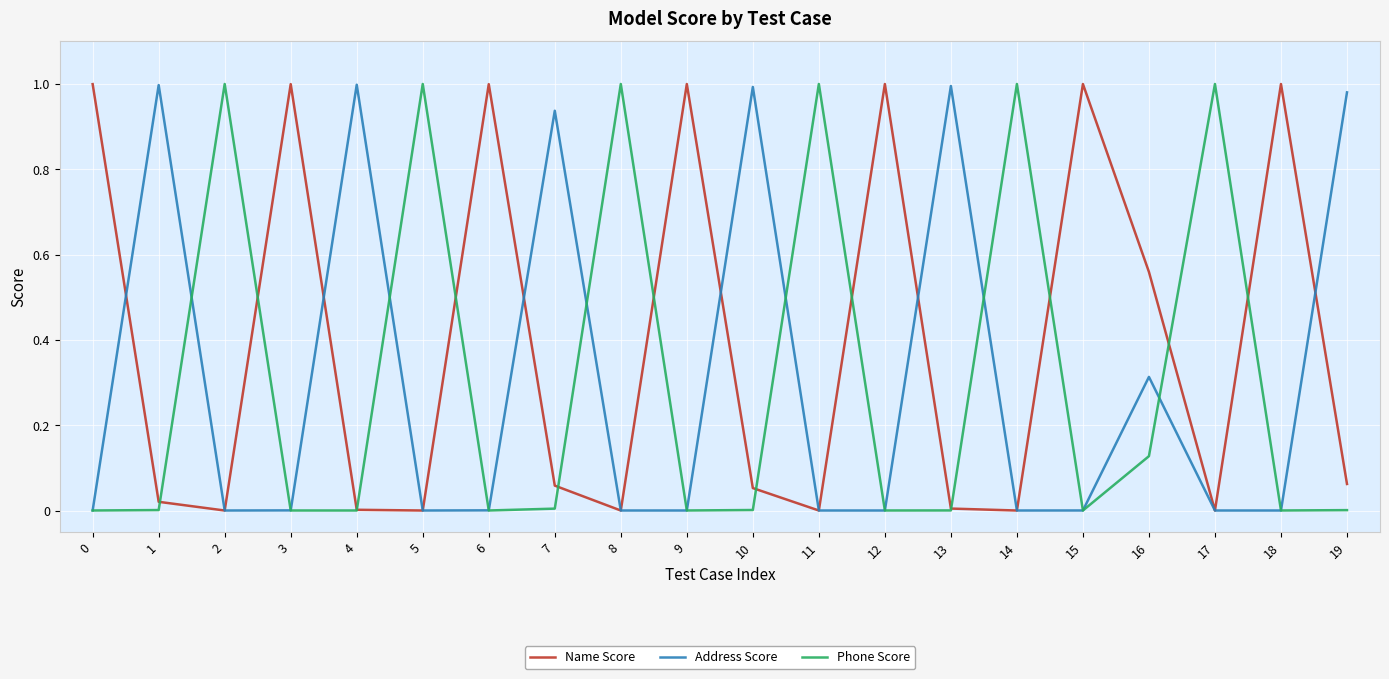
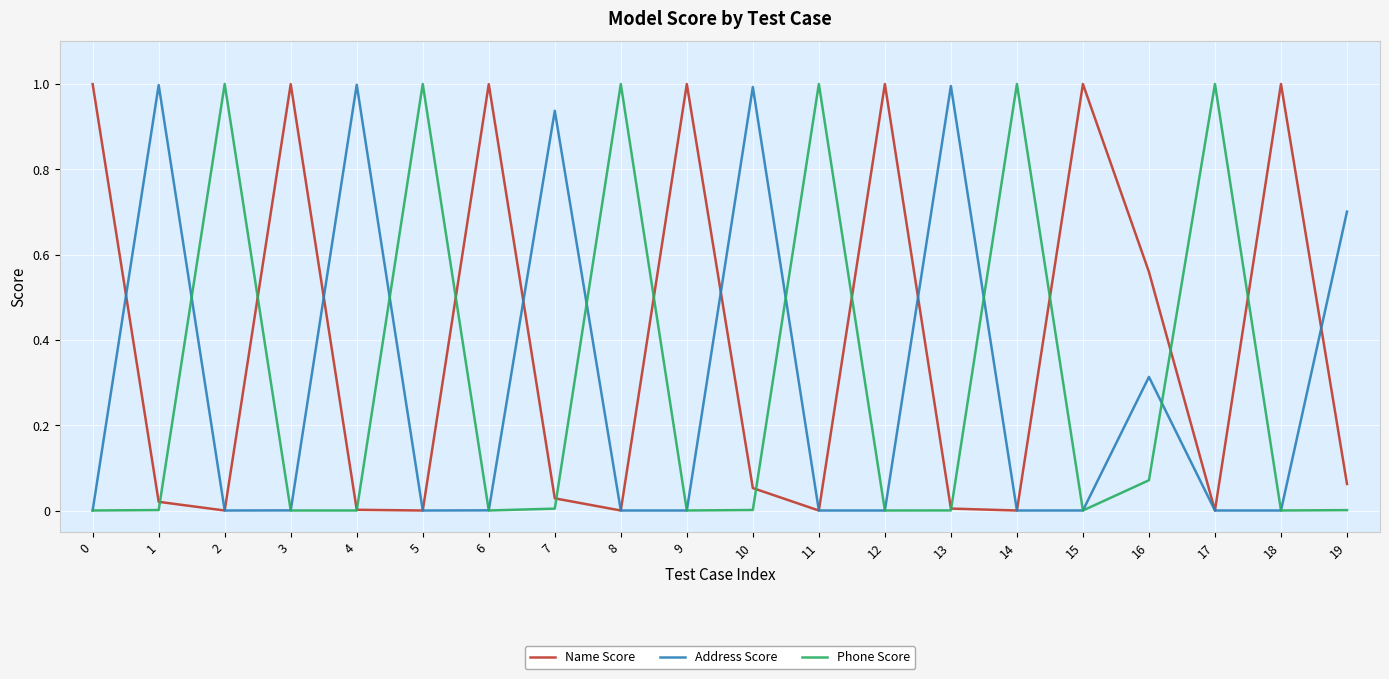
  {
    "Name Score": {
      "0": 1.00,
      "1": 0.02,
      "3": 1.00,
      "6": 1.00,
-     "7": 0.06,
+     "7": 0.03,
      "9": 1.00,
      "10": 0.05,
      "12": 1.00,
      "15": 1.00,
      "16": 0.56,
      "18": 1.00,
      "19": 0.06
    },
    "Address Score": {
      "1": 1.00,
      "4": 1.00,
      "7": 0.94,
      "10": 0.99,
      "13": 1.00,
      "16": 0.31,
-     "19": 0.98
+     "19": 0.70
    },
    "Phone Score": {
      "1": 0.00,
      "2": 1.00,
      "5": 1.00,
      "7": 0.00,
      "8": 1.00,
      "10": 0.00,
      "11": 1.00,
      "14": 1.00,
-     "16": 0.13,
+     "16": 0.07,
      "17": 1.00,
      "19": 0.00
    }
  }
